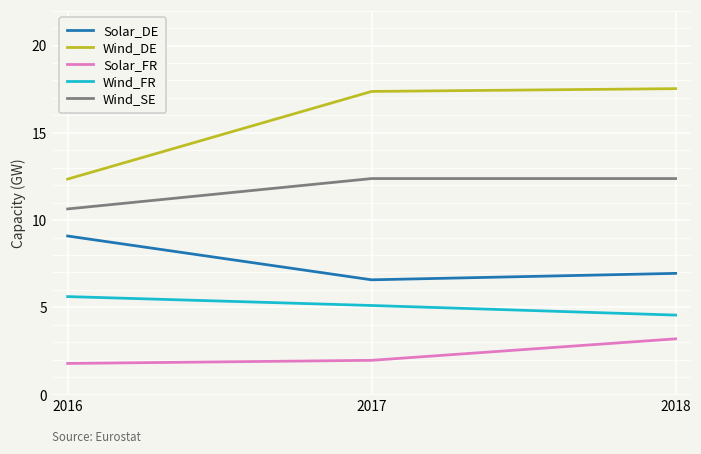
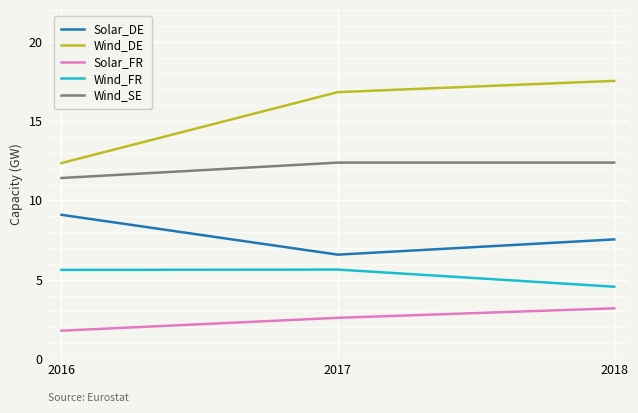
  {
    "Solar_DE": {
      "2016": 9.1,
      "2017": 6.6,
-     "2018": 7.0
+     "2018": 7.5
    },
    "Wind_DE": {
      "2016": 12.4,
-     "2017": 17.4,
+     "2017": 16.8,
      "2018": 17.5
    },
    "Solar_FR": {
      "2016": 1.8,
-     "2017": 2.0,
+     "2017": 2.6,
      "2018": 3.2
    },
    "Wind_FR": {
      "2016": 5.6,
-     "2017": 5.1,
+     "2017": 5.6,
      "2018": 4.6
    },
    "Wind_SE": {
-     "2016": 10.6,
+     "2016": 11.4,
      "2017": 12.4,
      "2018": 12.4
    }
  }
